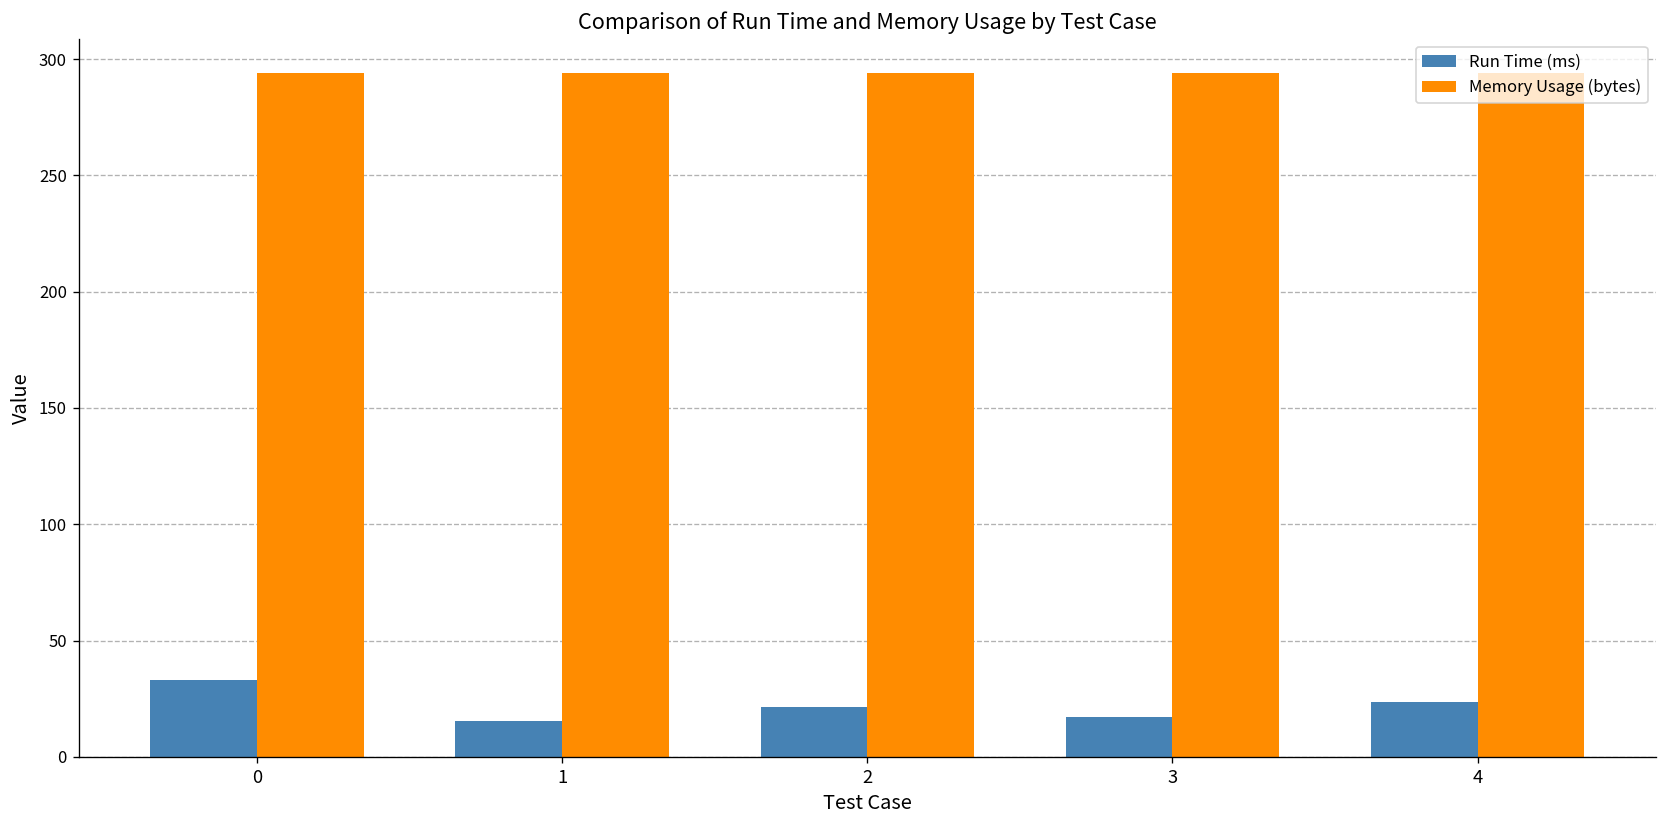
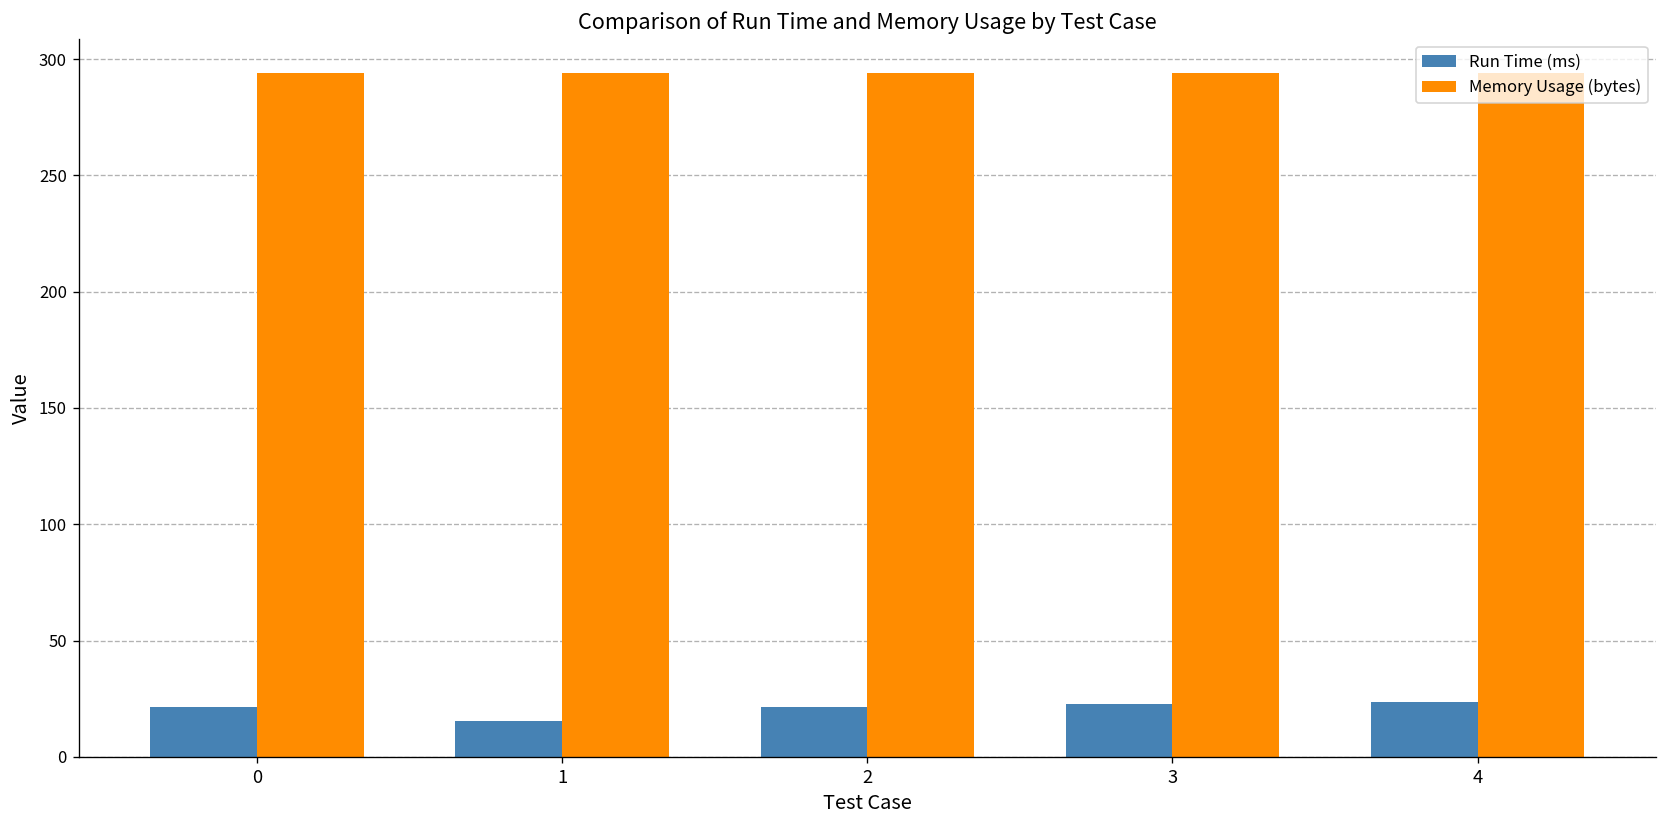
  {
    "Run Time (ms)": {
-     "0": 33,
+     "0": 21,
      "1": 15,
      "2": 22,
-     "3": 17,
+     "3": 23,
      "4": 23
    },
    "Memory Usage (bytes)": {
      "0": 294,
      "1": 294,
      "2": 294,
      "3": 294
    }
  }
